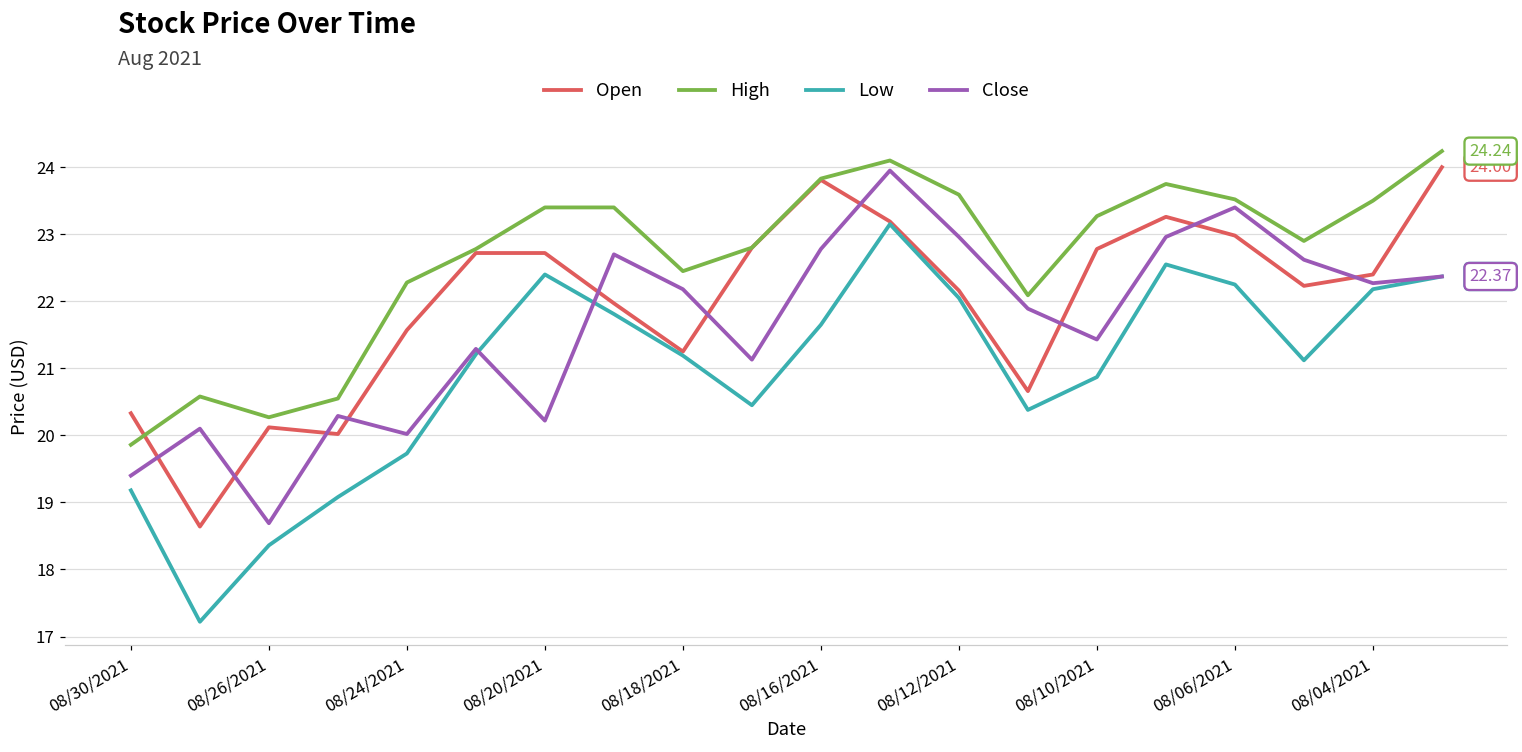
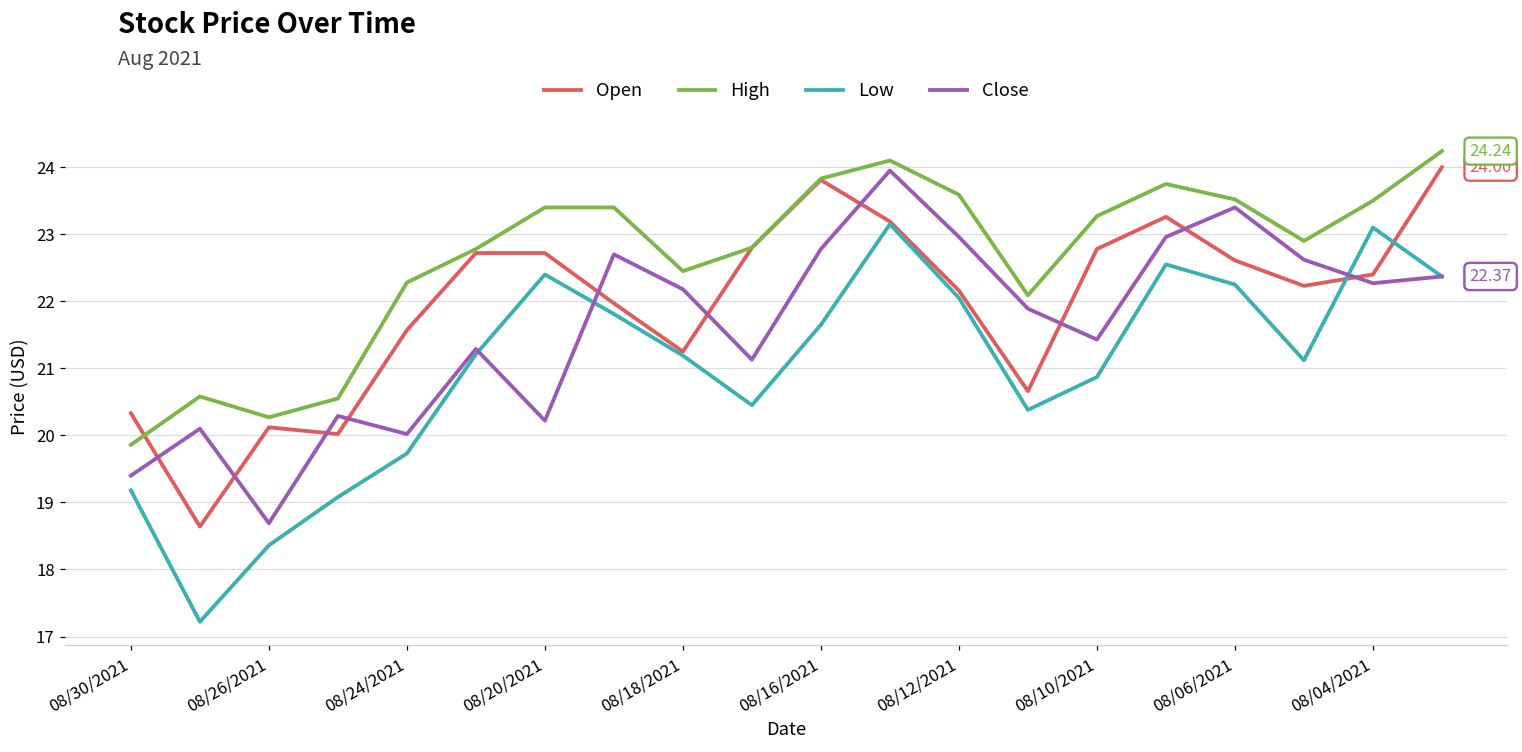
  {
    "Open": {
      "08/30/2021": 20.3,
      "08/26/2021": 20.1,
      "08/24/2021": 21.6,
      "08/20/2021": 22.7,
      "08/18/2021": 21.3,
      "08/12/2021": 22.2,
      "08/10/2021": 22.8,
-     "08/06/2021": 23.0,
+     "08/06/2021": 22.6,
      "08/04/2021": 22.4
    },
    "High": {
      "08/30/2021": 19.9,
      "08/26/2021": 20.3,
      "08/24/2021": 22.3,
      "08/20/2021": 23.4,
      "08/18/2021": 22.5,
      "08/12/2021": 23.6,
      "08/10/2021": 23.3,
      "08/06/2021": 23.5,
      "08/04/2021": 23.5
    },
    "Low": {
      "08/30/2021": 19.2,
      "08/26/2021": 18.4,
      "08/24/2021": 19.7,
      "08/20/2021": 22.4,
      "08/18/2021": 21.2,
      "08/16/2021": 21.7,
      "08/12/2021": 22.1,
      "08/10/2021": 20.9,
      "08/06/2021": 22.3,
-     "08/04/2021": 22.2
+     "08/04/2021": 23.1
    },
    "Close": {
      "08/30/2021": 19.4,
      "08/26/2021": 18.7,
      "08/24/2021": 20.0,
      "08/20/2021": 20.2,
      "08/18/2021": 22.2,
      "08/16/2021": 22.8,
      "08/12/2021": 23.0,
      "08/10/2021": 21.4,
      "08/06/2021": 23.4,
      "08/04/2021": 22.3
    }
  }
